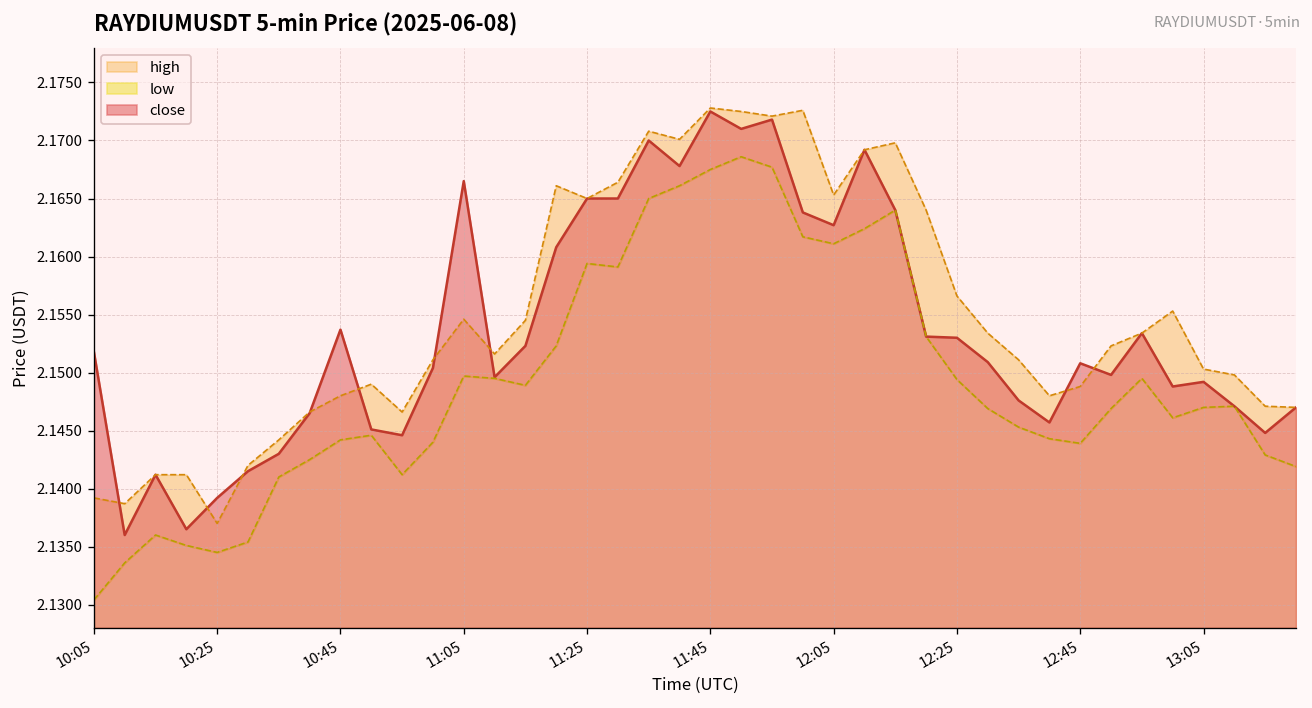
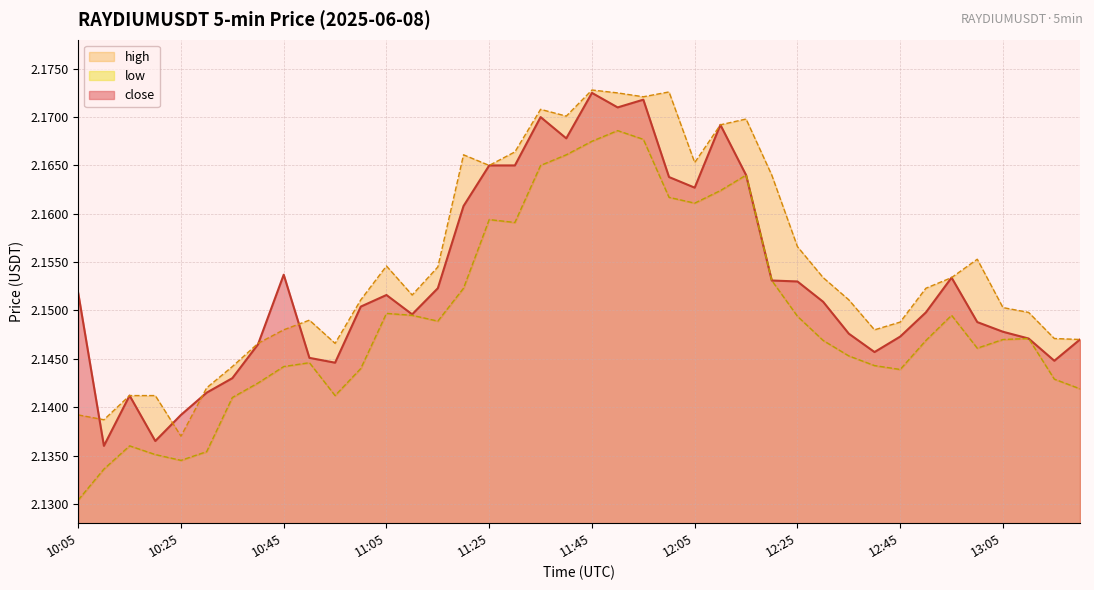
  {
    "close": {
      "10:05": 2.152,
      "10:25": 2.139,
      "10:45": 2.154,
-     "11:05": 2.167,
+     "11:05": 2.152,
      "11:45": 2.173,
      "12:05": 2.163,
      "12:25": 2.153,
-     "12:45": 2.151,
-     "13:05": 2.149
+     "12:45": 2.147,
+     "13:05": 2.148
    }
  }
